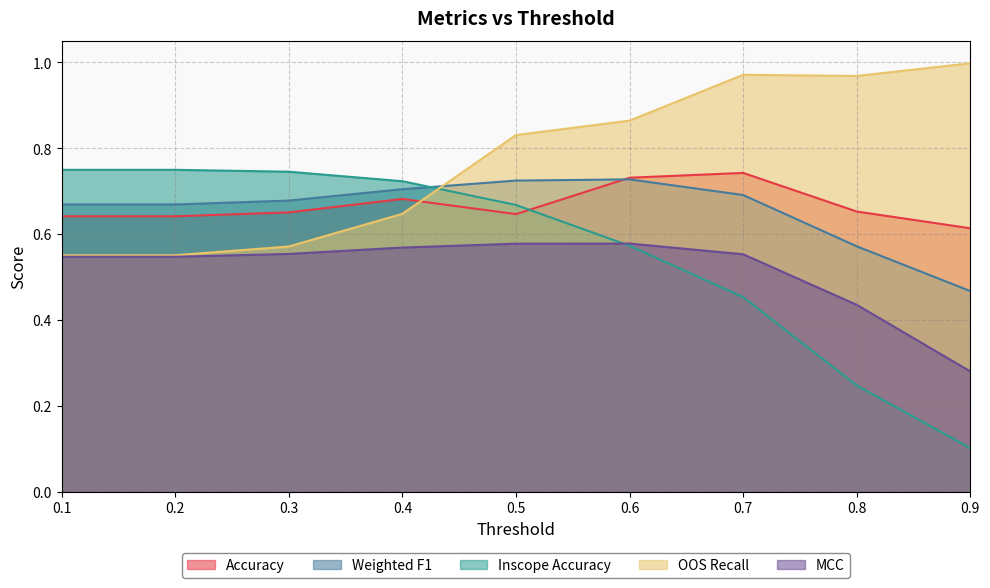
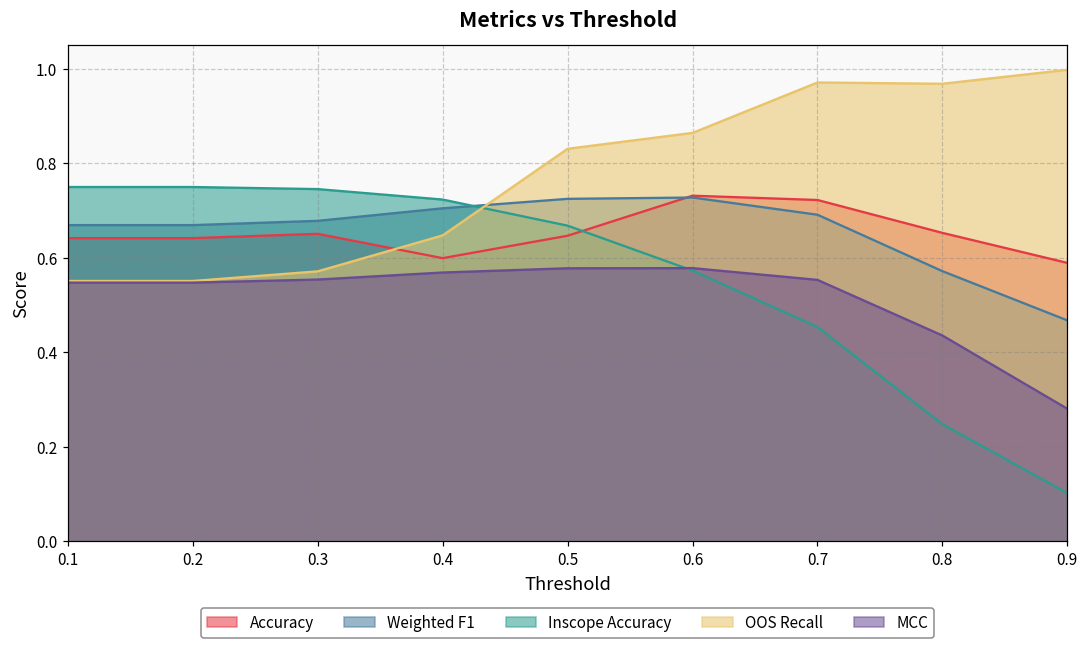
  {
    "Accuracy": {
      "0.1": 0.64,
      "0.2": 0.64,
      "0.3": 0.65,
-     "0.4": 0.68,
+     "0.4": 0.60,
      "0.5": 0.65,
-     "0.7": 0.74,
+     "0.7": 0.72,
      "0.8": 0.65,
-     "0.9": 0.61
+     "0.9": 0.59
    },
    "OOS Recall": {
      "0.3": 0.57,
      "0.4": 0.65,
      "0.5": 0.83,
      "0.6": 0.86,
      "0.7": 0.97,
      "0.8": 0.97,
      "0.9": 1.00
    }
  }
